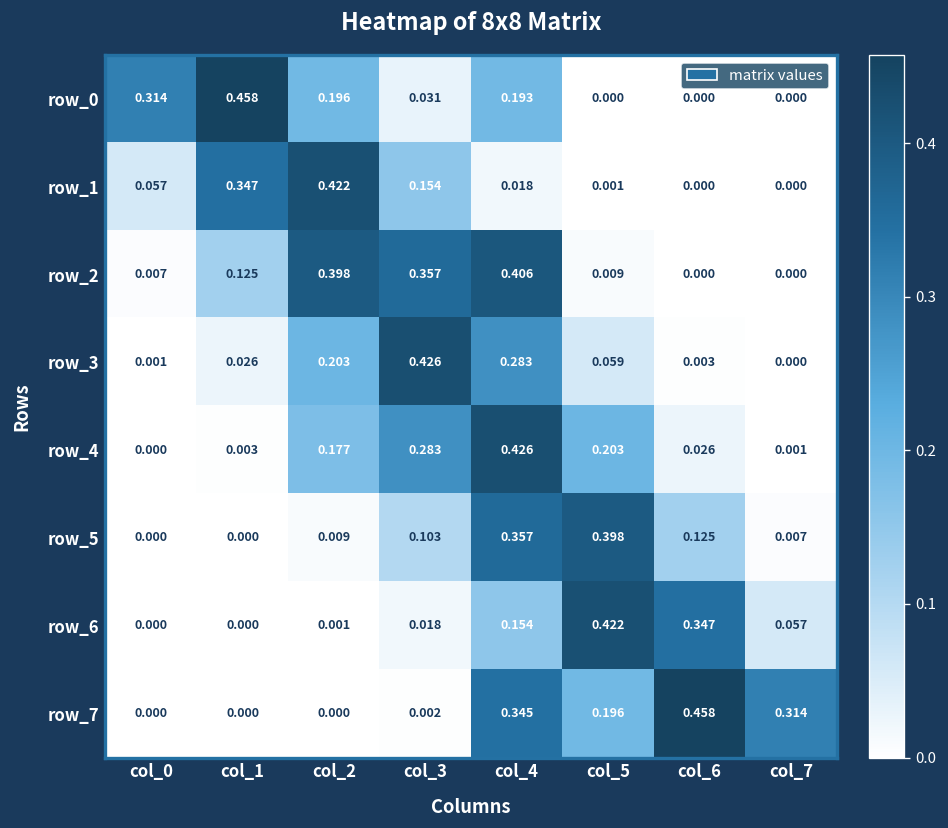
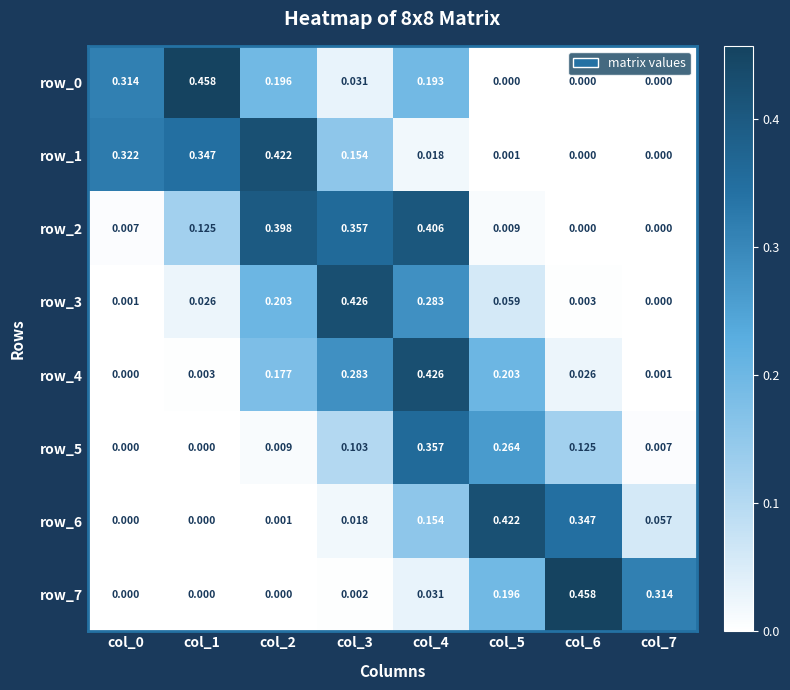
  {
    "row_0": {
      "col_0": 0.314,
      "col_1": 0.458,
      "col_2": 0.196,
      "col_3": 0.031,
      "col_4": 0.193,
      "col_5": 0.000,
      "col_6": 0.000,
      "col_7": 0.000
    },
    "row_1": {
-     "col_0": 0.057,
+     "col_0": 0.322,
      "col_1": 0.347,
      "col_2": 0.422,
      "col_3": 0.154,
      "col_4": 0.018,
      "col_5": 0.001,
      "col_6": 0.000,
      "col_7": 0.000
    },
    "row_2": {
      "col_0": 0.007,
      "col_1": 0.125,
      "col_2": 0.398,
      "col_3": 0.357,
      "col_4": 0.406,
      "col_5": 0.009,
      "col_6": 0.000,
      "col_7": 0.000
    },
    "row_3": {
      "col_0": 0.001,
      "col_1": 0.026,
      "col_2": 0.203,
      "col_3": 0.426,
      "col_4": 0.283,
      "col_5": 0.059,
      "col_6": 0.003,
      "col_7": 0.000
    },
    "row_4": {
      "col_0": 0.000,
      "col_1": 0.003,
      "col_2": 0.177,
      "col_3": 0.283,
      "col_4": 0.426,
      "col_5": 0.203,
      "col_6": 0.026,
      "col_7": 0.001
    },
    "row_5": {
      "col_0": 0.000,
      "col_1": 0.000,
      "col_2": 0.009,
      "col_3": 0.103,
      "col_4": 0.357,
-     "col_5": 0.398,
+     "col_5": 0.264,
      "col_6": 0.125,
      "col_7": 0.007
    },
    "row_6": {
      "col_0": 0.000,
      "col_1": 0.000,
      "col_2": 0.001,
      "col_3": 0.018,
      "col_4": 0.154,
      "col_5": 0.422,
      "col_6": 0.347,
      "col_7": 0.057
    },
    "row_7": {
      "col_0": 0.000,
      "col_1": 0.000,
      "col_2": 0.000,
      "col_3": 0.002,
-     "col_4": 0.345,
+     "col_4": 0.031,
      "col_5": 0.196,
      "col_6": 0.458,
      "col_7": 0.314
    }
  }
